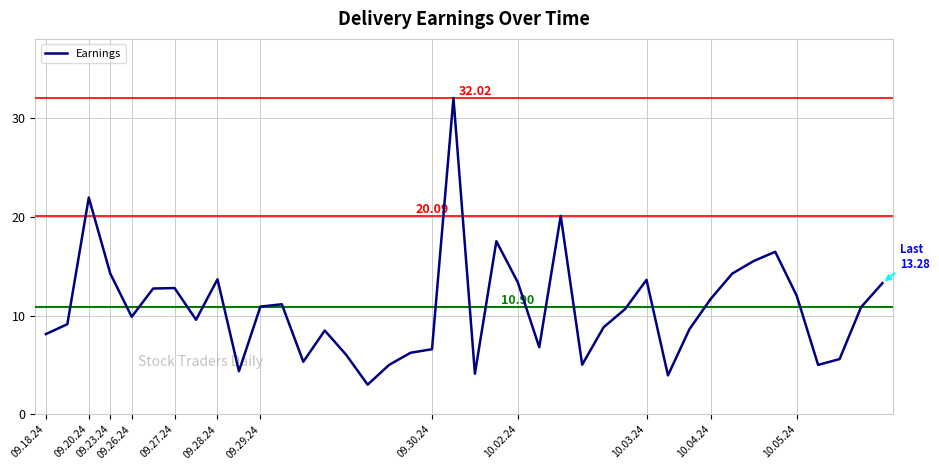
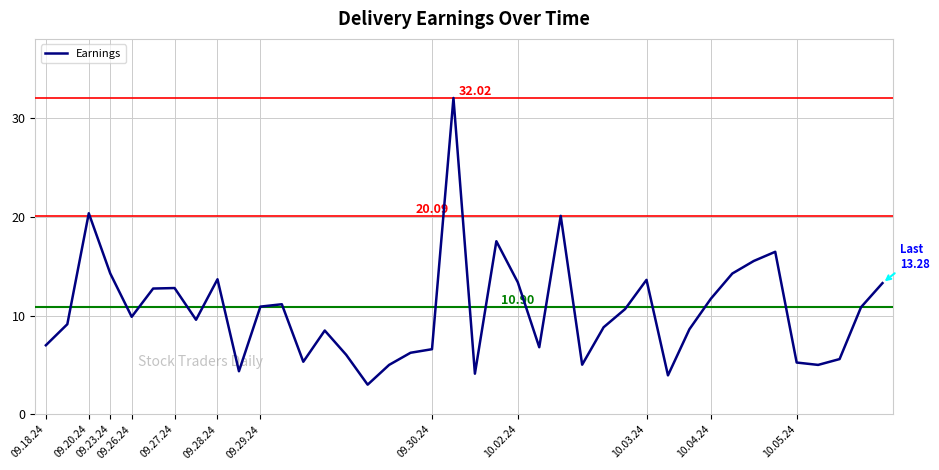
  {
-   "09.18.24": 8,
-   "09.20.24": 22,
+   "09.18.24": 7,
+   "09.20.24": 20,
    "09.23.24": 14,
    "09.26.24": 10,
    "09.27.24": 13,
    "09.28.24": 14,
    "09.29.24": 11,
    "09.30.24": 7,
    "10.03.24": 14,
    "10.04.24": 12,
-   "10.05.24": 12
+   "10.05.24": 5
  }
